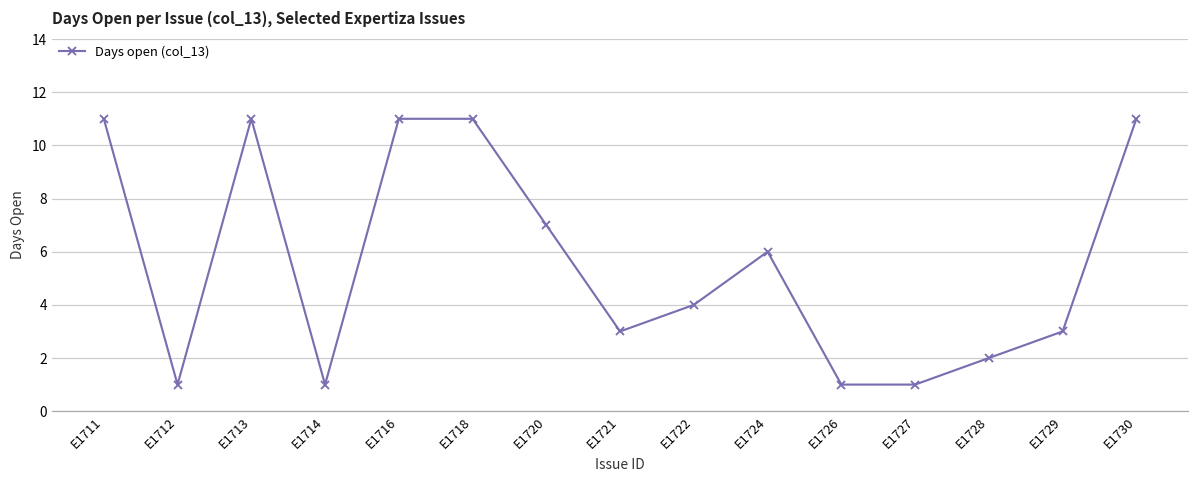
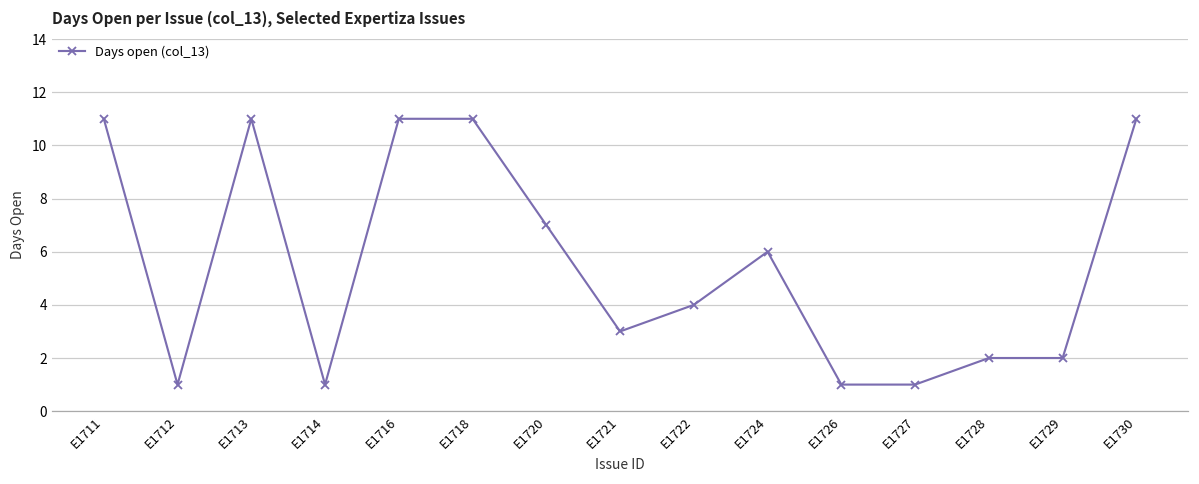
  {
    "E1711": 11,
    "E1712": 1,
    "E1713": 11,
    "E1714": 1,
    "E1716": 11,
    "E1718": 11,
    "E1720": 7,
    "E1721": 3,
    "E1722": 4,
    "E1724": 6,
    "E1726": 1,
    "E1727": 1,
    "E1728": 2,
-   "E1729": 3,
+   "E1729": 2,
    "E1730": 11
  }
